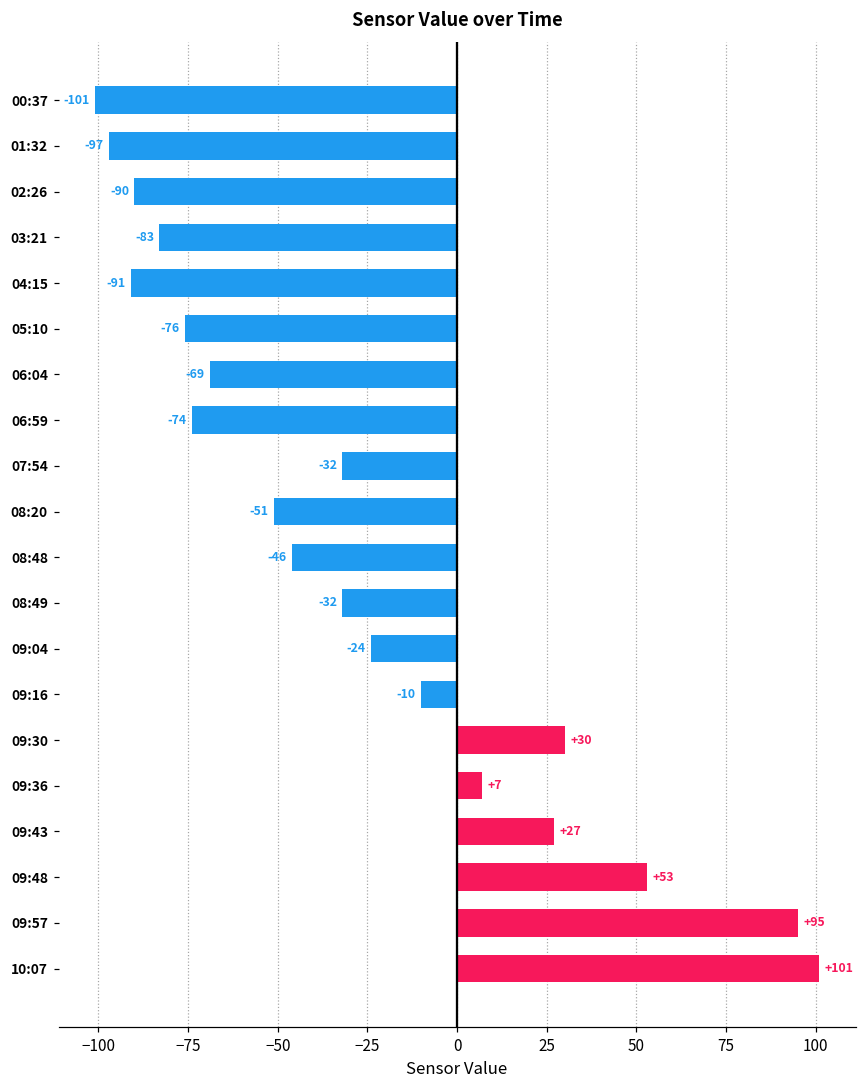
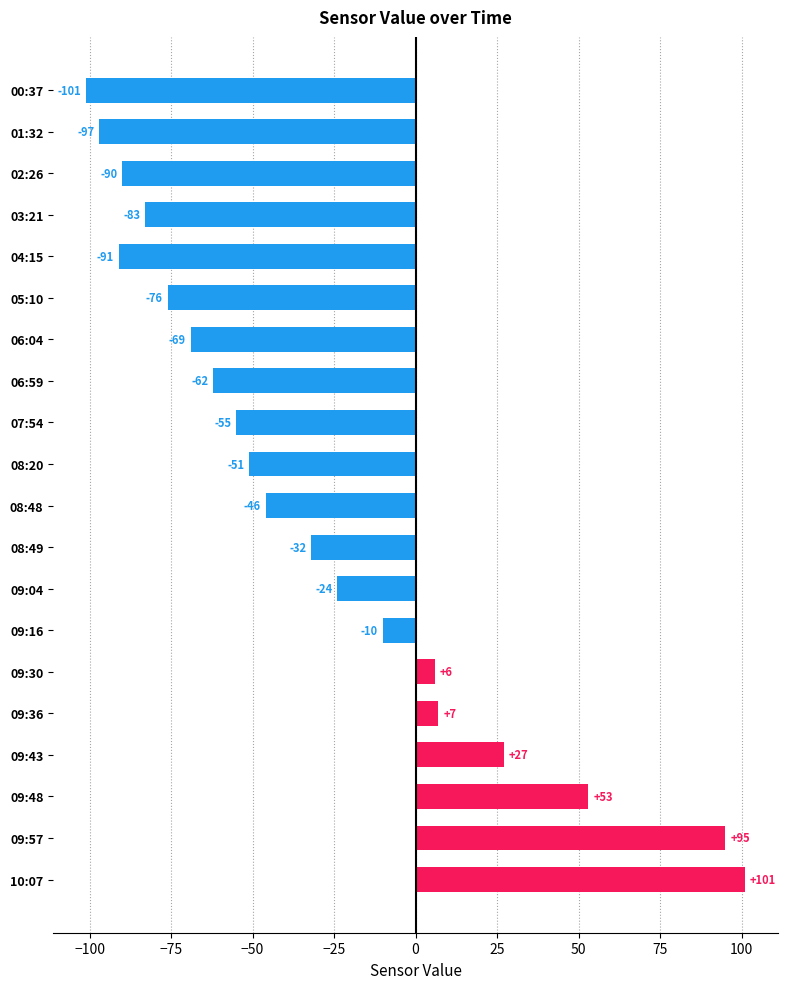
  {
    "00:37": "-101",
    "01:32": "-97",
    "02:26": "-90",
    "03:21": "-83",
    "04:15": "-91",
    "05:10": "-76",
    "06:04": "-69",
-   "06:59": "-74",
-   "07:54": "-32",
+   "06:59": "-62",
+   "07:54": "-55",
    "08:20": "-51",
    "08:48": "-46",
    "08:49": "-32",
    "09:04": "-24",
    "09:16": "-10",
-   "09:30": "+30",
+   "09:30": "+6",
    "09:36": "+7",
    "09:43": "+27",
    "09:48": "+53",
    "09:57": "+95",
    "10:07": "+101"
  }
